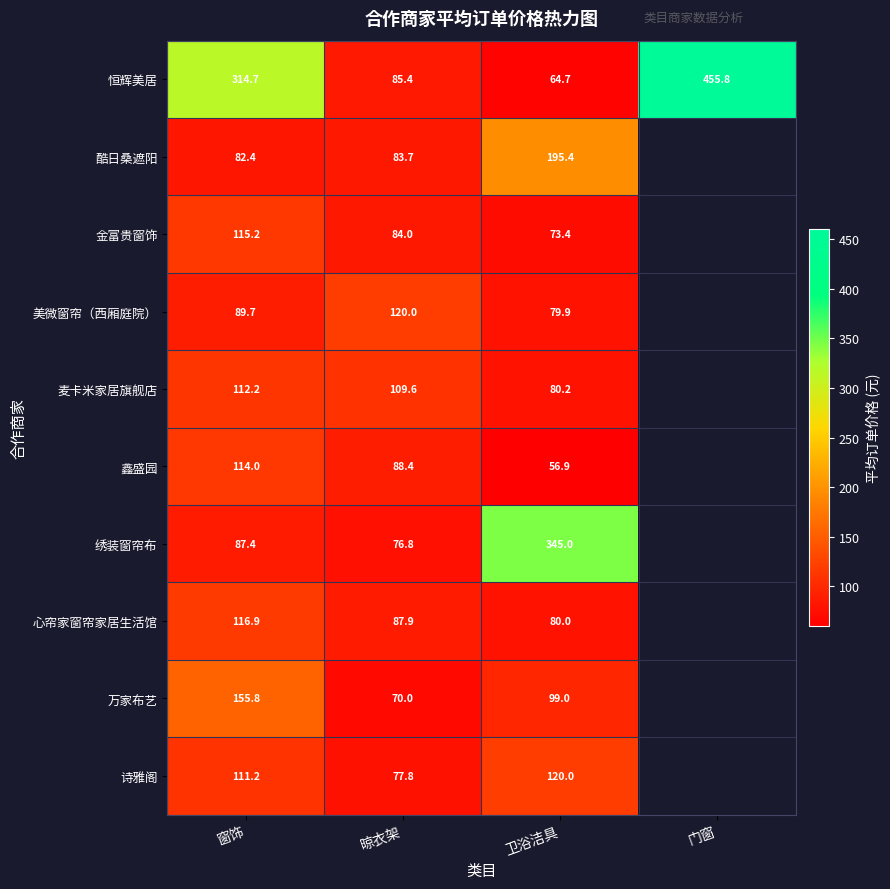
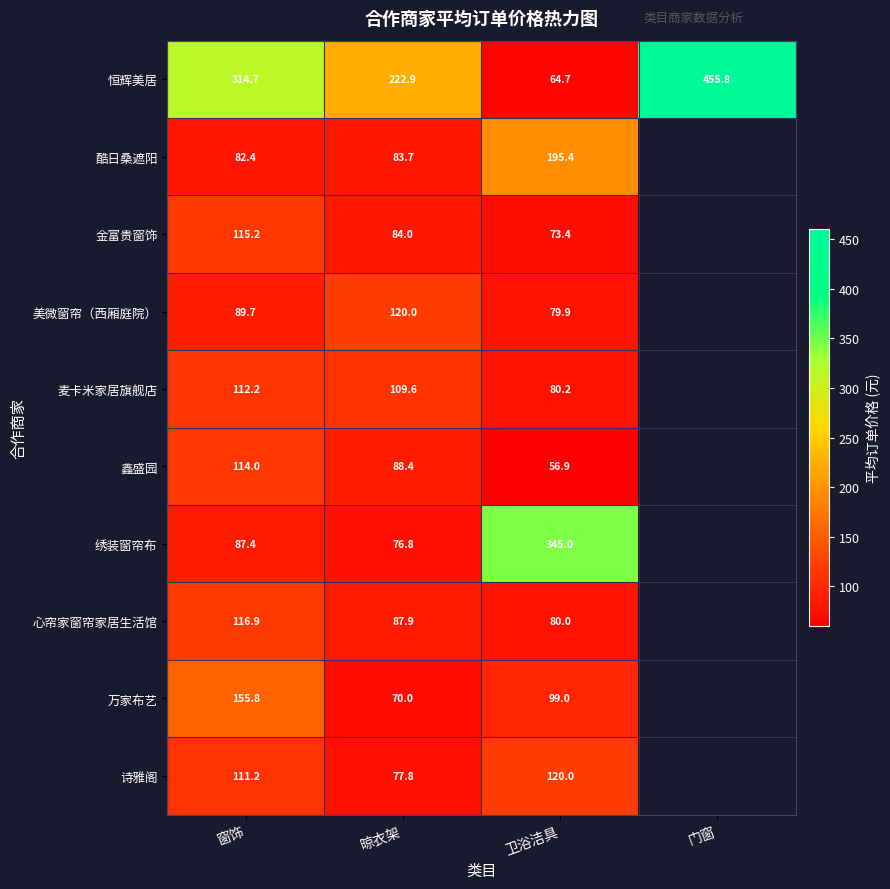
  {
    "恒辉美居": {
      "窗饰": 314.7,
-     "晾衣架": 85.4,
+     "晾衣架": 222.9,
      "卫浴洁具": 64.7,
      "门窗": 455.8
    },
    "酷日桑遮阳": {
      "窗饰": 82.4,
      "晾衣架": 83.7,
      "卫浴洁具": 195.4
    },
    "金富贵窗饰": {
      "窗饰": 115.2,
      "晾衣架": 84.0,
      "卫浴洁具": 73.4
    },
    "美微窗帘（西厢庭院）": {
      "窗饰": 89.7,
      "晾衣架": 120.0,
      "卫浴洁具": 79.9
    },
    "麦卡米家居旗舰店": {
      "窗饰": 112.2,
      "晾衣架": 109.6,
      "卫浴洁具": 80.2
    },
    "鑫盛园": {
      "窗饰": 114.0,
      "晾衣架": 88.4,
      "卫浴洁具": 56.9
    },
    "绣装窗帘布": {
      "窗饰": 87.4,
      "晾衣架": 76.8,
      "卫浴洁具": 345.0
    },
    "心帘家窗帘家居生活馆": {
      "窗饰": 116.9,
      "晾衣架": 87.9,
      "卫浴洁具": 80.0
    },
    "万家布艺": {
      "窗饰": 155.8,
      "晾衣架": 70.0,
      "卫浴洁具": 99.0
    },
    "诗雅阁": {
      "窗饰": 111.2,
      "晾衣架": 77.8,
      "卫浴洁具": 120.0
    }
  }
